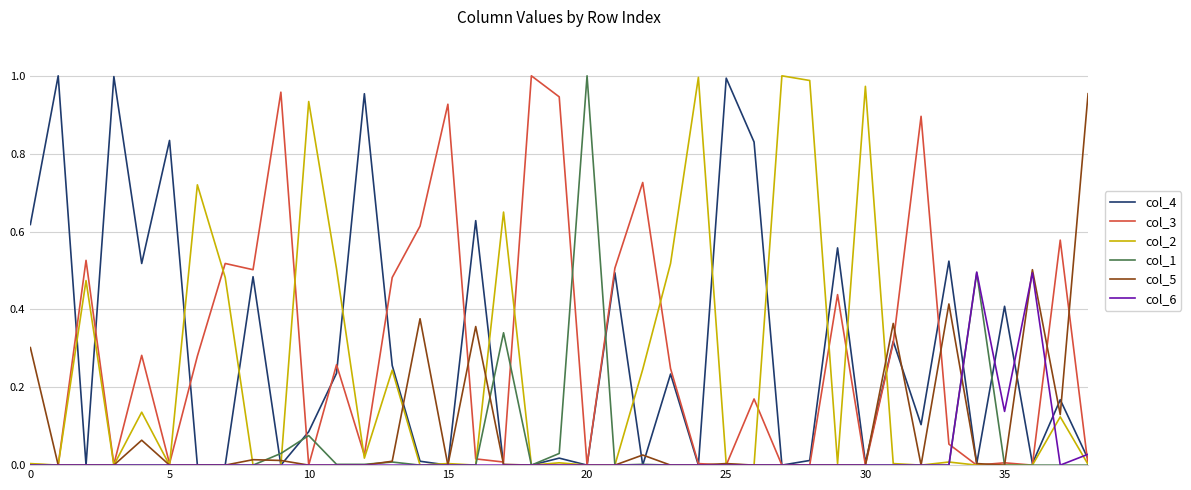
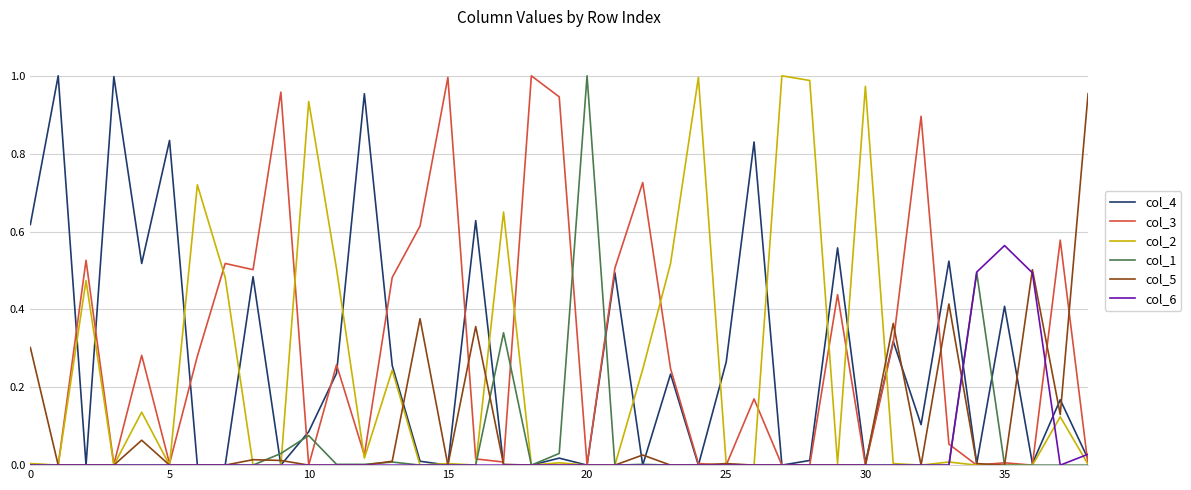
  {
    "col_4": {
      "0": 0.62,
      "5": 0.83,
      "10": 0.09,
-     "25": 0.99,
+     "25": 0.27,
      "35": 0.41
    },
    "col_3": {
-     "15": 0.93
+     "15": 1.00
    },
    "col_2": {
      "10": 0.93,
      "30": 0.97
    },
    "col_1": {
      "10": 0.08,
      "20": 1.00
    },
    "col_5": {
      "0": 0.30
    },
    "col_6": {
-     "35": 0.14
+     "35": 0.56
    }
  }
